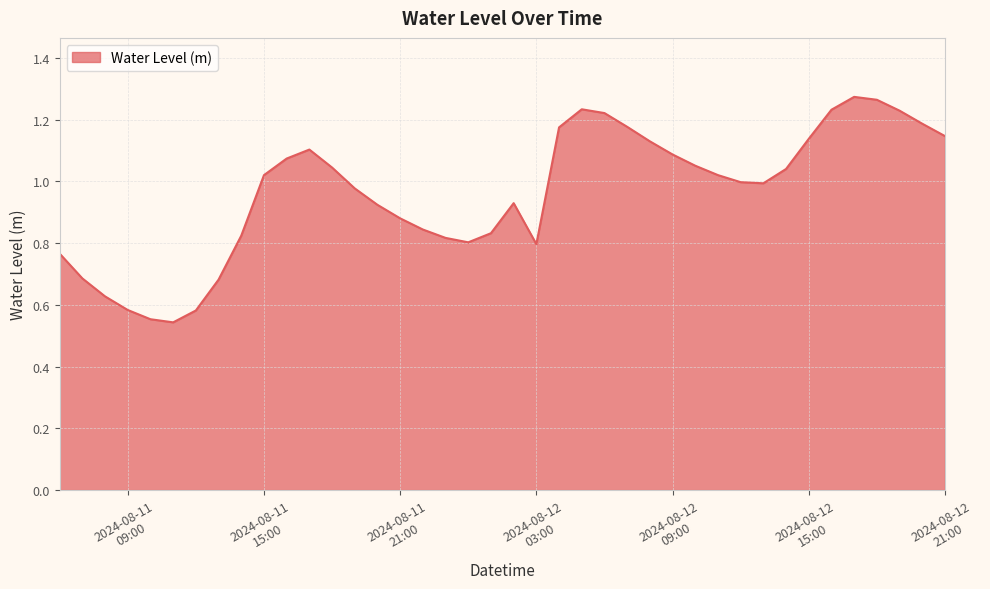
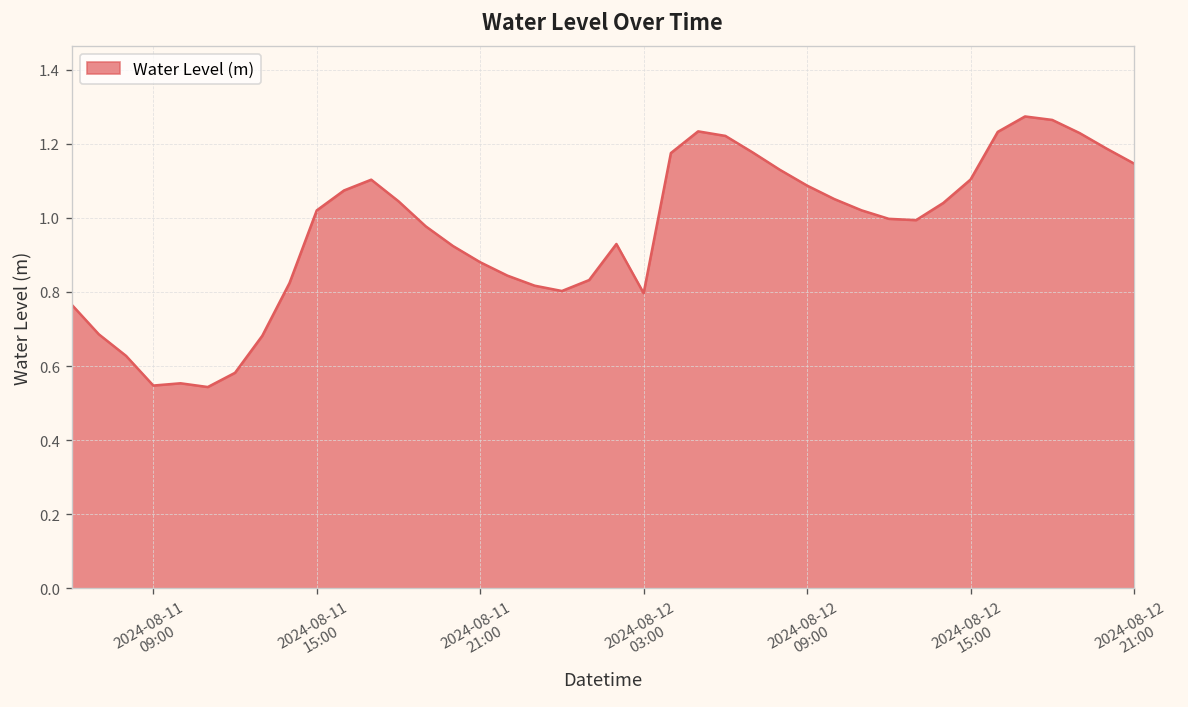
  {
-   "2024-08-11 09:00": 0.58,
+   "2024-08-11 09:00": 0.55,
    "2024-08-11 15:00": 1.02,
    "2024-08-11 21:00": 0.88,
    "2024-08-12 03:00": 0.80,
    "2024-08-12 09:00": 1.09,
-   "2024-08-12 15:00": 1.14,
+   "2024-08-12 15:00": 1.10,
    "2024-08-12 21:00": 1.15
  }
